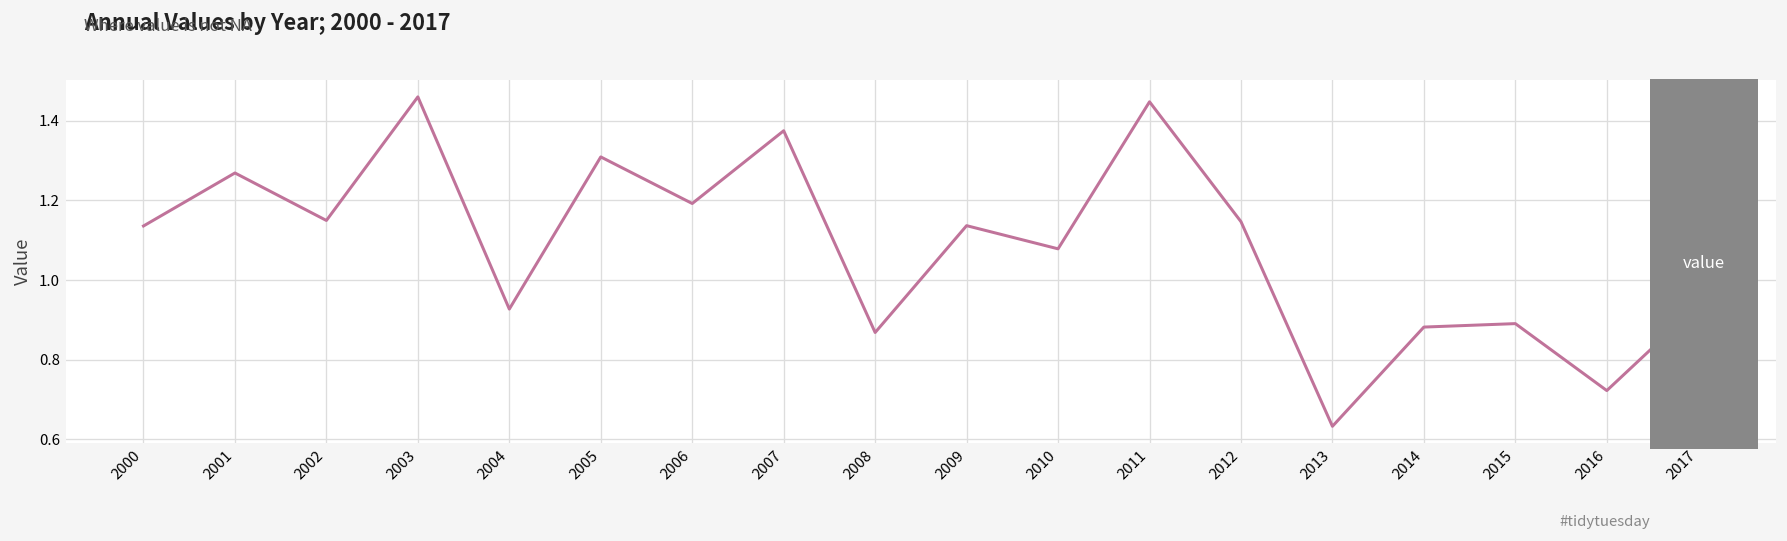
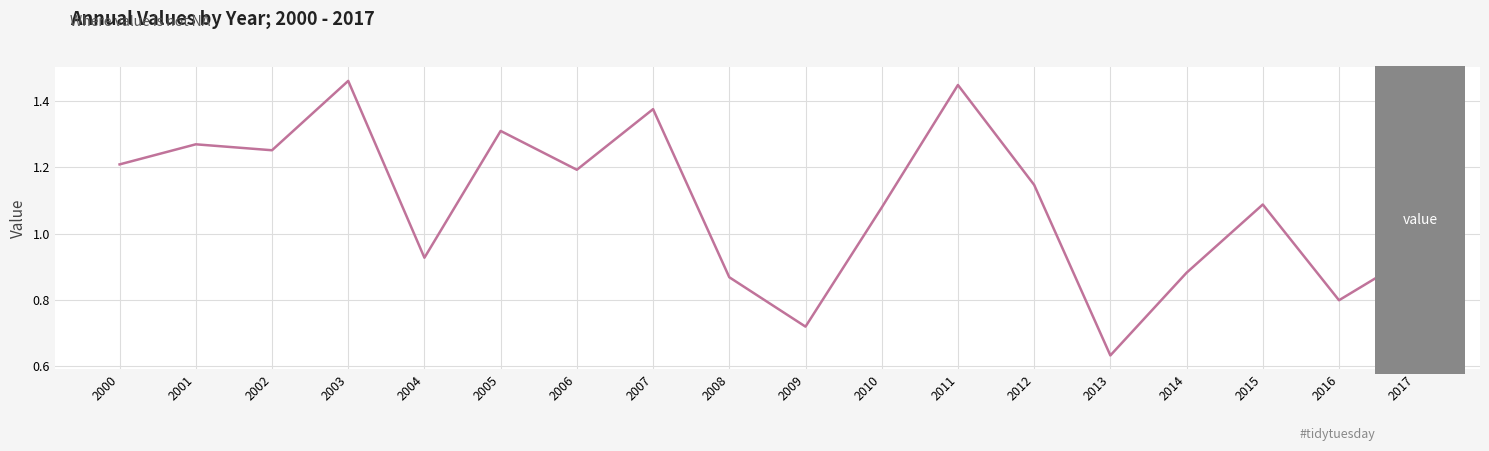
  {
-   "2000": 1.14,
+   "2000": 1.21,
    "2001": 1.27,
-   "2002": 1.15,
+   "2002": 1.25,
    "2003": 1.46,
    "2004": 0.93,
    "2005": 1.31,
    "2006": 1.19,
    "2007": 1.37,
    "2008": 0.87,
-   "2009": 1.14,
+   "2009": 0.72,
    "2010": 1.08,
    "2011": 1.45,
    "2012": 1.15,
    "2013": 0.63,
    "2014": 0.88,
-   "2015": 0.89,
-   "2016": 0.72,
+   "2015": 1.09,
+   "2016": 0.80,
    "2017": 0.94
  }
